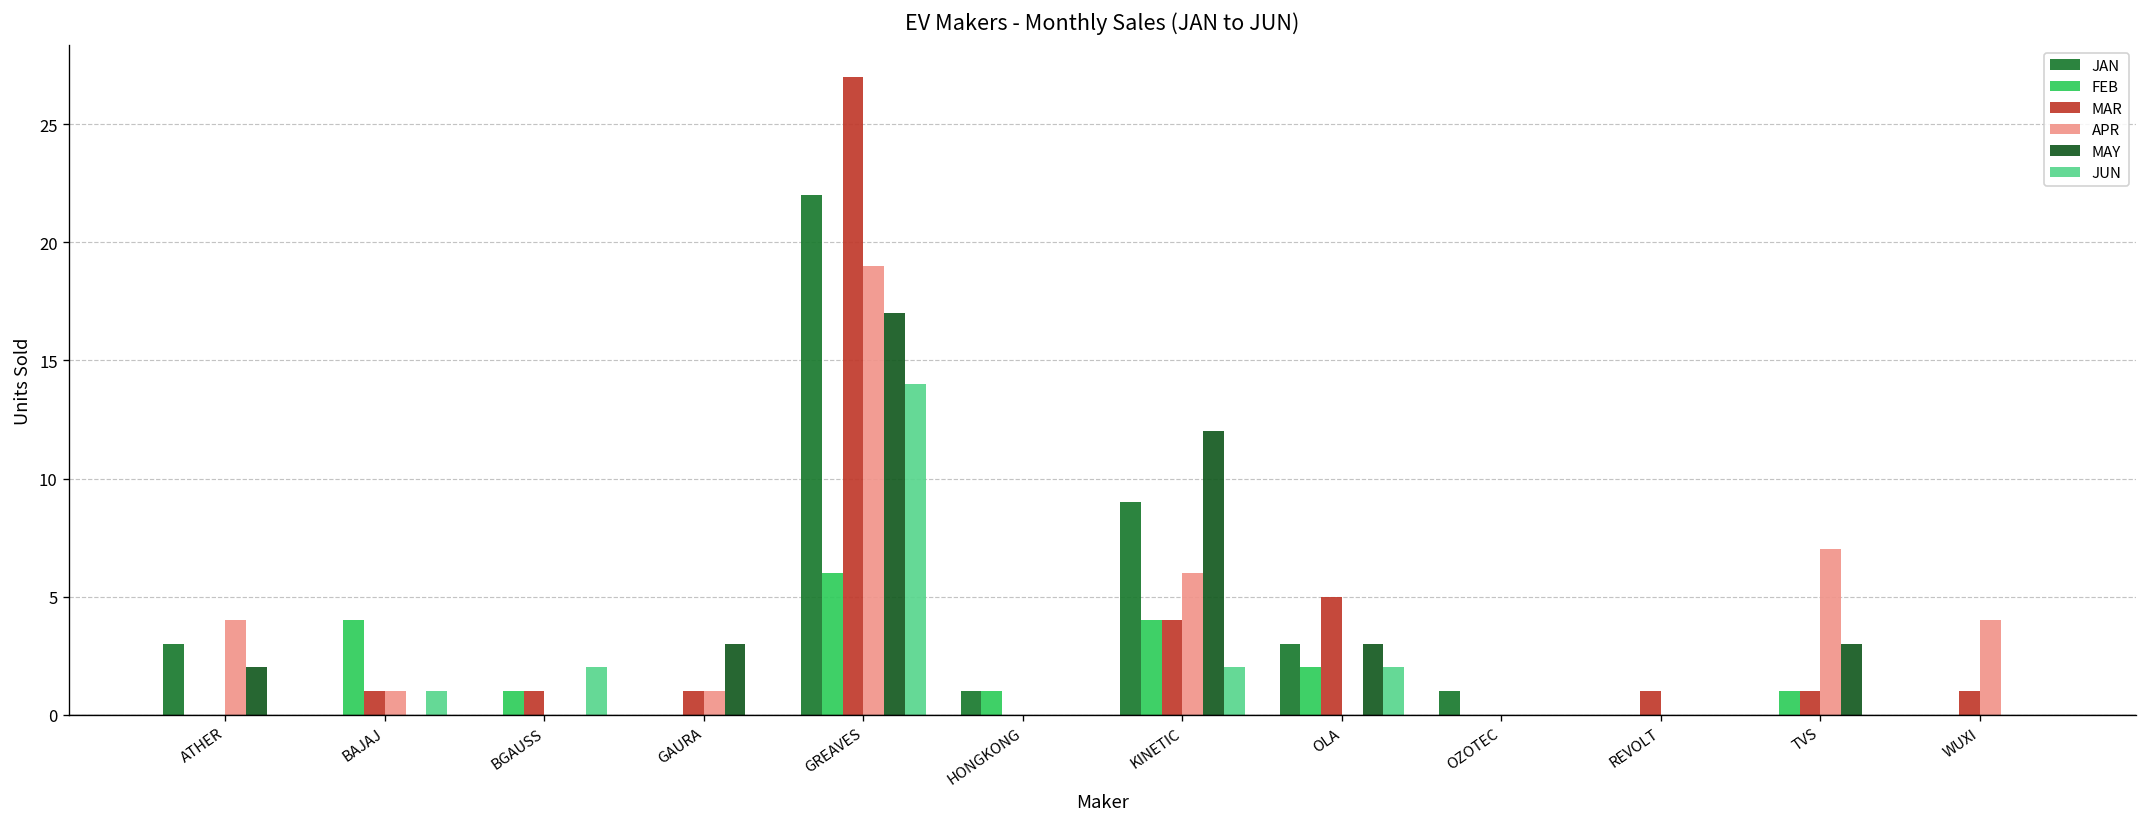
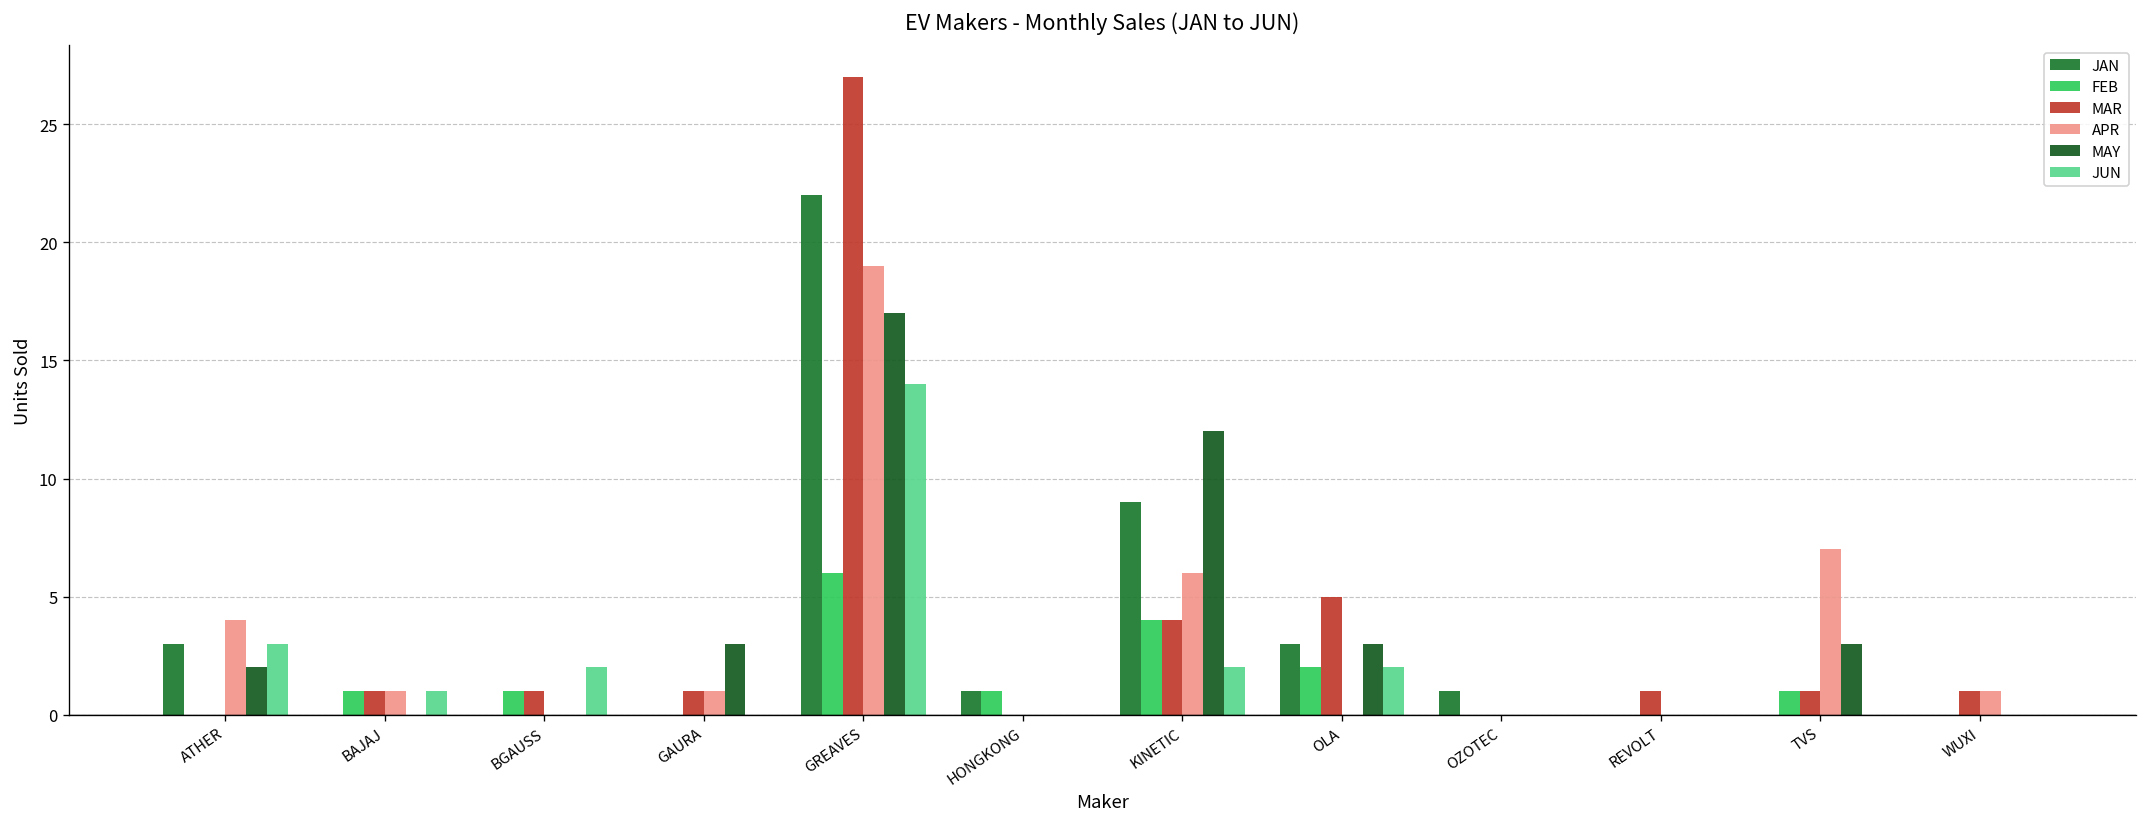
  {
    "FEB": {
      "ATHER": 0,
-     "BAJAJ": 4,
+     "BAJAJ": 1,
      "BGAUSS": 1,
      "GAURA": 0,
      "GREAVES": 6,
      "HONGKONG": 1,
      "KINETIC": 4,
      "OLA": 2,
      "OZOTEC": 0,
      "REVOLT": 0,
      "TVS": 1,
      "WUXI": 0
    },
    "MAR": {
      "ATHER": 0,
      "BAJAJ": 1,
      "BGAUSS": 1,
      "GAURA": 1,
      "GREAVES": 27,
      "HONGKONG": 0,
      "KINETIC": 4,
      "OLA": 5,
      "OZOTEC": 0,
      "REVOLT": 1,
      "TVS": 1,
      "WUXI": 1
    },
    "APR": {
      "ATHER": 4,
      "BAJAJ": 1,
      "BGAUSS": 0,
      "GAURA": 1,
      "GREAVES": 19,
      "HONGKONG": 0,
      "KINETIC": 6,
      "OLA": 0,
      "OZOTEC": 0,
      "REVOLT": 0,
      "TVS": 7,
-     "WUXI": 4
+     "WUXI": 1
    },
    "JUN": {
-     "ATHER": 0,
+     "ATHER": 3,
      "BAJAJ": 1,
      "BGAUSS": 2,
      "GAURA": 0,
      "GREAVES": 14,
      "HONGKONG": 0,
      "KINETIC": 2,
      "OLA": 2,
      "OZOTEC": 0,
      "REVOLT": 0,
      "TVS": 0,
      "WUXI": 0
    }
  }
